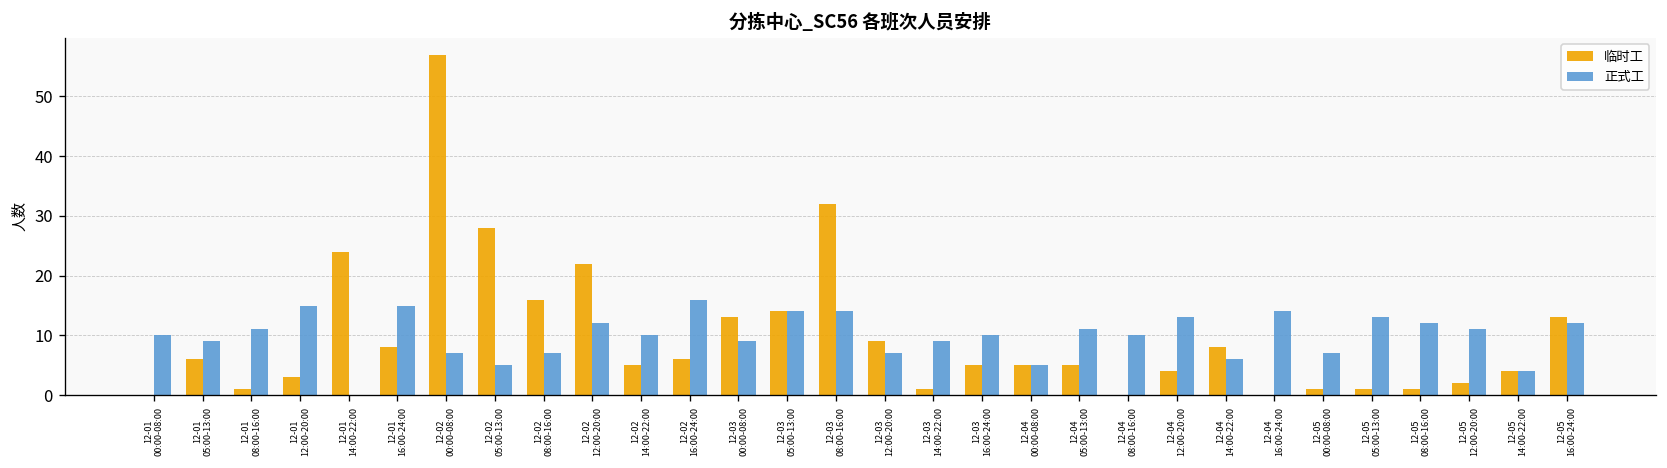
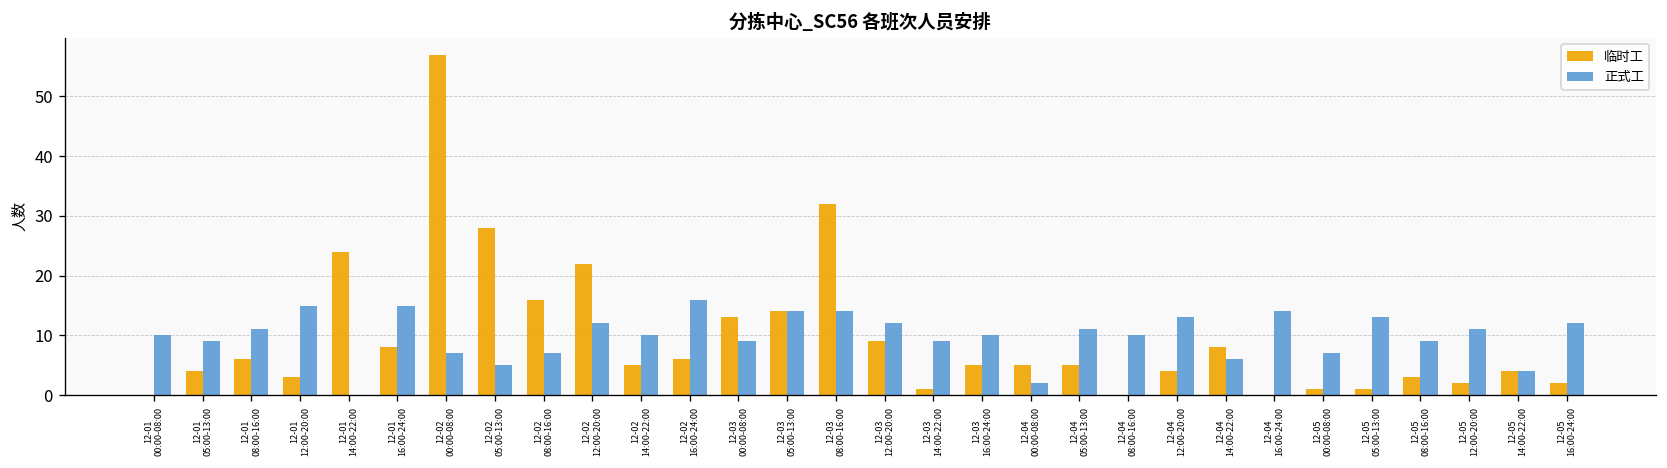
  {
    "临时工": {
      "12-01 00:00-08:00": 0,
-     "12-01 05:00-13:00": 6,
-     "12-01 08:00-16:00": 1,
+     "12-01 05:00-13:00": 4,
+     "12-01 08:00-16:00": 6,
      "12-01 12:00-20:00": 3,
      "12-01 14:00-22:00": 24,
      "12-01 16:00-24:00": 8,
      "12-02 00:00-08:00": 57,
      "12-02 05:00-13:00": 28,
      "12-02 08:00-16:00": 16,
      "12-02 12:00-20:00": 22,
      "12-02 14:00-22:00": 5,
      "12-02 16:00-24:00": 6,
      "12-03 00:00-08:00": 13,
      "12-03 05:00-13:00": 14,
      "12-03 08:00-16:00": 32,
      "12-03 12:00-20:00": 9,
      "12-03 14:00-22:00": 1,
      "12-03 16:00-24:00": 5,
      "12-04 00:00-08:00": 5,
      "12-04 05:00-13:00": 5,
      "12-04 08:00-16:00": 0,
      "12-04 12:00-20:00": 4,
      "12-04 14:00-22:00": 8,
      "12-04 16:00-24:00": 0,
      "12-05 00:00-08:00": 1,
      "12-05 05:00-13:00": 1,
-     "12-05 08:00-16:00": 1,
+     "12-05 08:00-16:00": 3,
      "12-05 12:00-20:00": 2,
      "12-05 14:00-22:00": 4,
-     "12-05 16:00-24:00": 13
+     "12-05 16:00-24:00": 2
    },
    "正式工": {
      "12-01 00:00-08:00": 10,
      "12-01 05:00-13:00": 9,
      "12-01 08:00-16:00": 11,
      "12-01 12:00-20:00": 15,
      "12-01 14:00-22:00": 0,
      "12-01 16:00-24:00": 15,
      "12-02 00:00-08:00": 7,
      "12-02 05:00-13:00": 5,
      "12-02 08:00-16:00": 7,
      "12-02 12:00-20:00": 12,
      "12-02 14:00-22:00": 10,
      "12-02 16:00-24:00": 16,
      "12-03 00:00-08:00": 9,
      "12-03 05:00-13:00": 14,
      "12-03 08:00-16:00": 14,
-     "12-03 12:00-20:00": 7,
+     "12-03 12:00-20:00": 12,
      "12-03 14:00-22:00": 9,
      "12-03 16:00-24:00": 10,
-     "12-04 00:00-08:00": 5,
+     "12-04 00:00-08:00": 2,
      "12-04 05:00-13:00": 11,
      "12-04 08:00-16:00": 10,
      "12-04 12:00-20:00": 13,
      "12-04 14:00-22:00": 6,
      "12-04 16:00-24:00": 14,
      "12-05 00:00-08:00": 7,
      "12-05 05:00-13:00": 13,
-     "12-05 08:00-16:00": 12,
+     "12-05 08:00-16:00": 9,
      "12-05 12:00-20:00": 11,
      "12-05 14:00-22:00": 4,
      "12-05 16:00-24:00": 12
    }
  }
